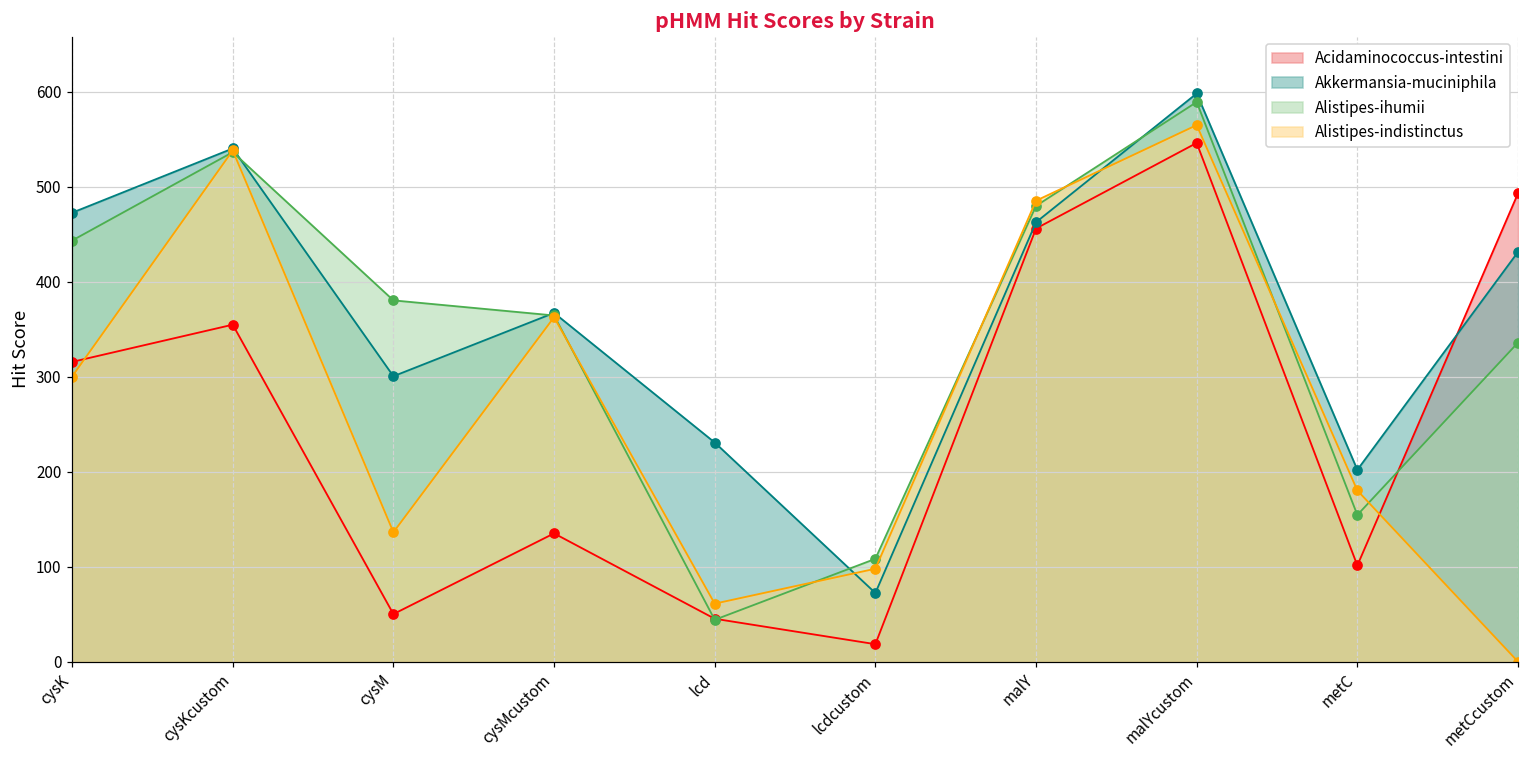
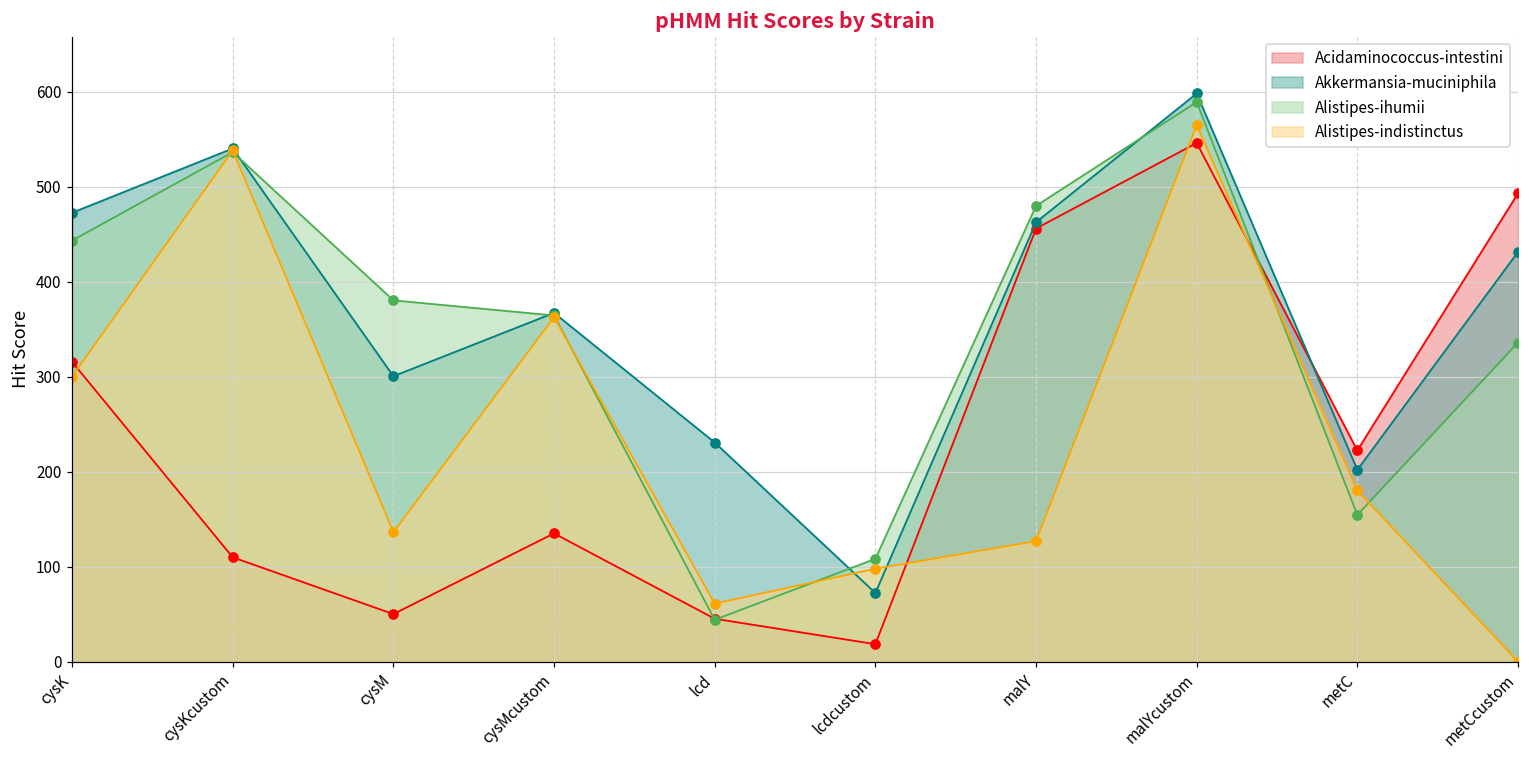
  {
    "Acidaminococcus-intestini": {
      "cysK": 320,
-     "cysKcustom": 350,
+     "cysKcustom": 110,
      "cysM": 50,
      "cysMcustom": 140,
      "lcdcustom": 20,
      "malY": 460,
      "malYcustom": 550,
-     "metC": 100,
+     "metC": 220,
      "metCcustom": 490
    },
    "Akkermansia-muciniphila": {
      "cysK": 470,
      "cysM": 300,
      "lcd": 230,
      "lcdcustom": 70,
      "malY": 460,
      "malYcustom": 600,
      "metC": 200,
      "metCcustom": 430
    },
    "Alistipes-ihumii": {
      "cysK": 440,
      "cysM": 380,
      "lcdcustom": 110,
      "malY": 480,
      "malYcustom": 590,
      "metC": 150,
      "metCcustom": 340
    },
    "Alistipes-indistinctus": {
      "cysK": 300,
      "cysM": 140,
      "lcd": 60,
      "lcdcustom": 100,
-     "malY": 490,
+     "malY": 130,
      "malYcustom": 570,
      "metC": 180,
      "metCcustom": 0
    }
  }
